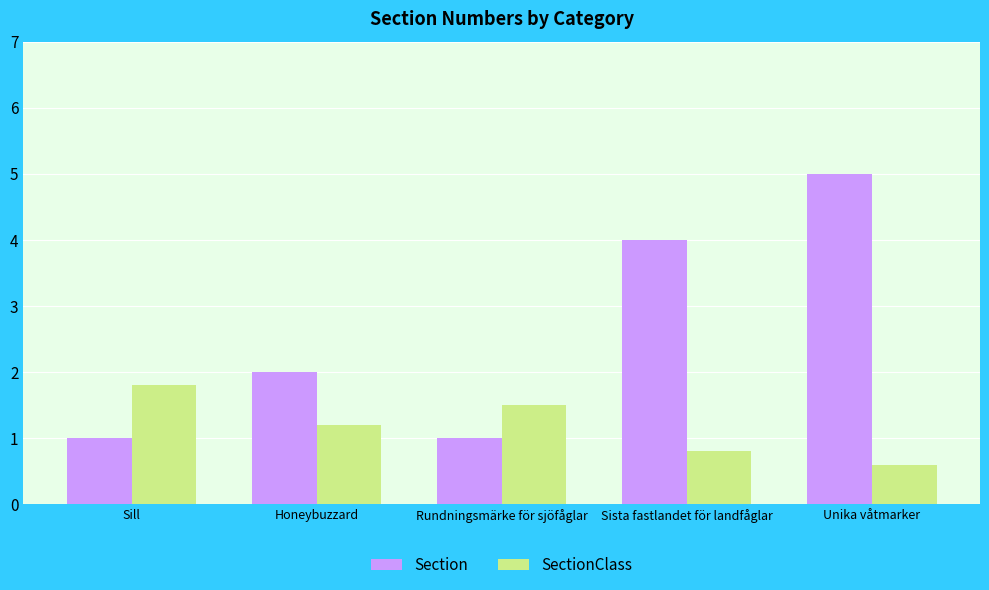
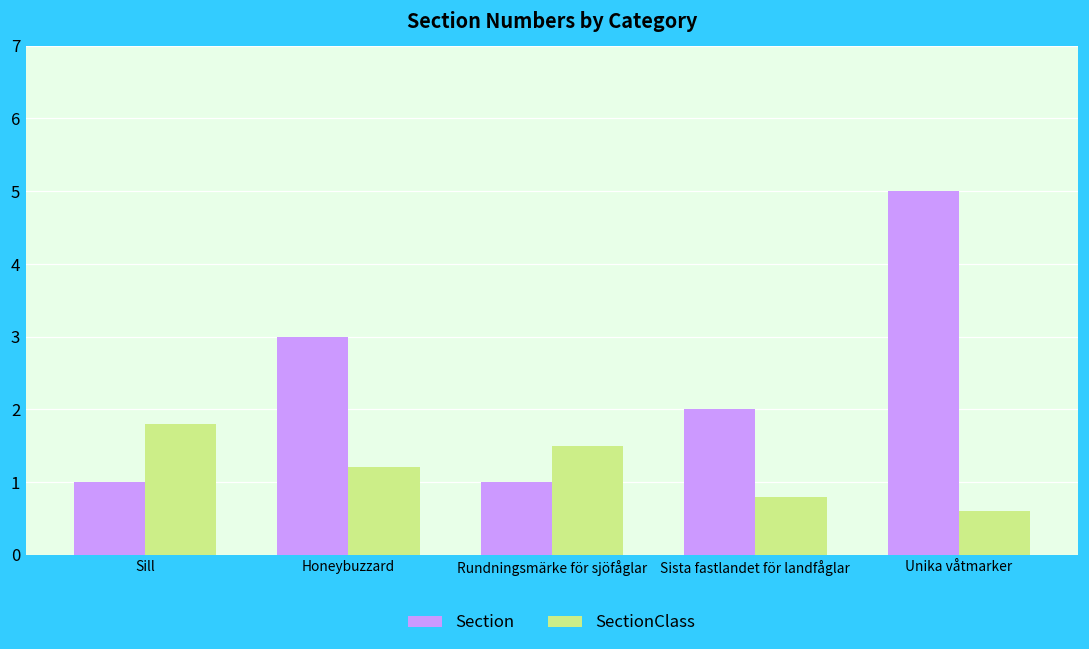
  {
    "Section": {
      "Sill": 1,
-     "Honeybuzzard": 2,
+     "Honeybuzzard": 3,
      "Rundningsmärke för sjöfåglar": 1,
-     "Sista fastlandet för landfåglar": 4,
+     "Sista fastlandet för landfåglar": 2,
      "Unika våtmarker": 5
    },
    "SectionClass": {
      "Sill": 1.8,
      "Honeybuzzard": 1.2,
      "Rundningsmärke för sjöfåglar": 1.5,
      "Sista fastlandet för landfåglar": 0.8,
      "Unika våtmarker": 0.6
    }
  }
